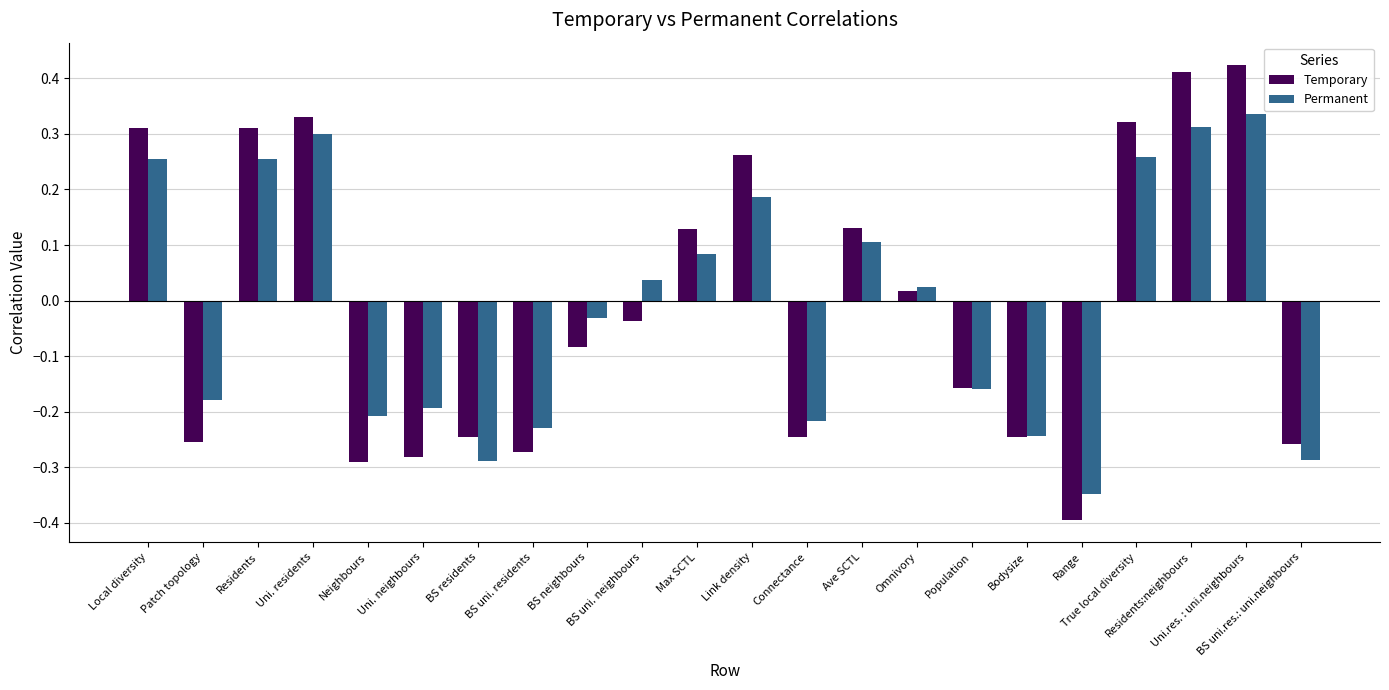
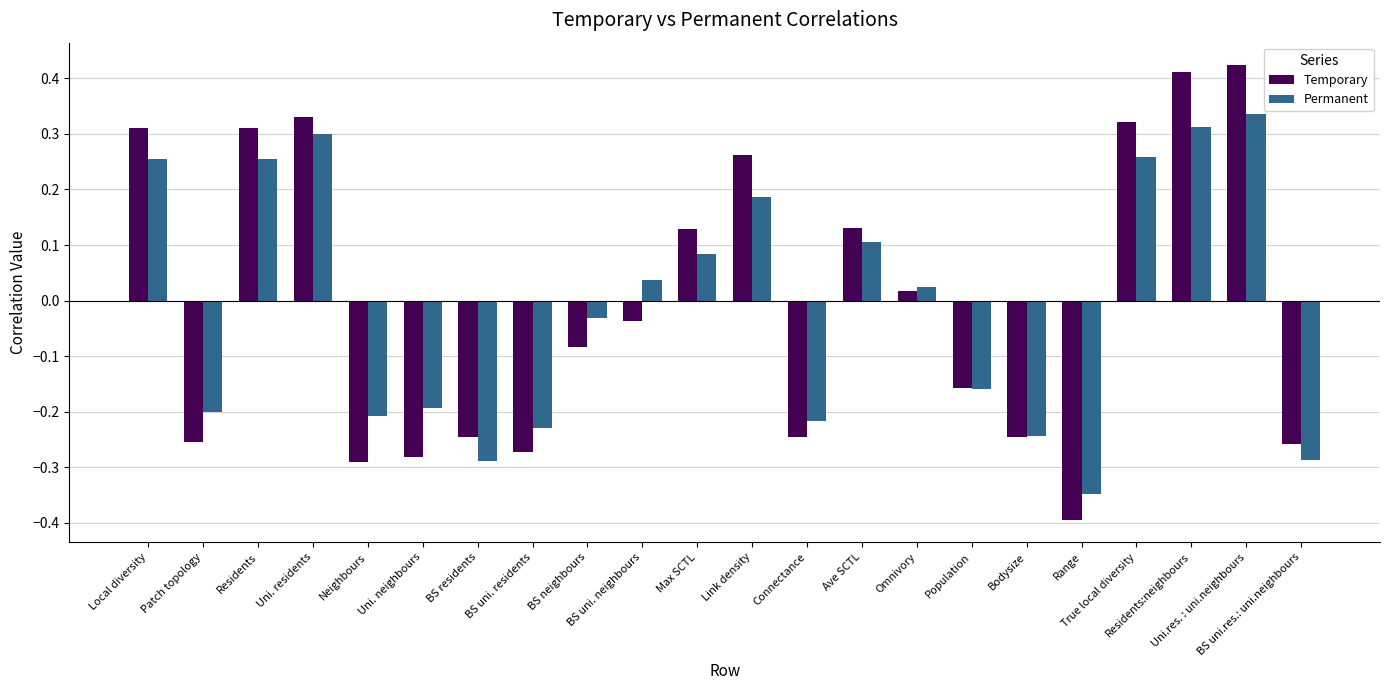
  {
    "Temporary": {
      "Local diversity": 0.31,
      "Patch topology": -0.26,
      "Residents": 0.31,
      "Uni. residents": 0.33,
      "Neighbours": -0.29,
      "Uni. neighbours": -0.28,
      "BS residents": -0.25,
      "BS uni. residents": -0.27,
      "BS neighbours": -0.08,
      "BS uni. neighbours": -0.04,
      "Max SCTL": 0.13,
      "Link density": 0.26,
      "Connectance": -0.25,
      "Ave SCTL": 0.13,
      "Omnivory": 0.02,
      "Population": -0.16,
      "Bodysize": -0.25,
      "Range": -0.39,
      "True local diversity": 0.32,
      "Residents:neighbours": 0.41,
      "Uni.res. : uni.neighbours": 0.42,
      "BS uni.res.: uni.neighbours": -0.26
    },
    "Permanent": {
      "Local diversity": 0.26,
-     "Patch topology": -0.18,
+     "Patch topology": -0.20,
      "Residents": 0.26,
      "Uni. residents": 0.30,
      "Neighbours": -0.21,
      "Uni. neighbours": -0.19,
      "BS residents": -0.29,
      "BS uni. residents": -0.23,
      "BS neighbours": -0.03,
      "BS uni. neighbours": 0.04,
      "Max SCTL": 0.08,
      "Link density": 0.19,
      "Connectance": -0.22,
      "Ave SCTL": 0.10,
      "Omnivory": 0.03,
      "Population": -0.16,
      "Bodysize": -0.24,
      "Range": -0.35,
      "True local diversity": 0.26,
      "Residents:neighbours": 0.31,
      "Uni.res. : uni.neighbours": 0.34,
      "BS uni.res.: uni.neighbours": -0.29
    }
  }
